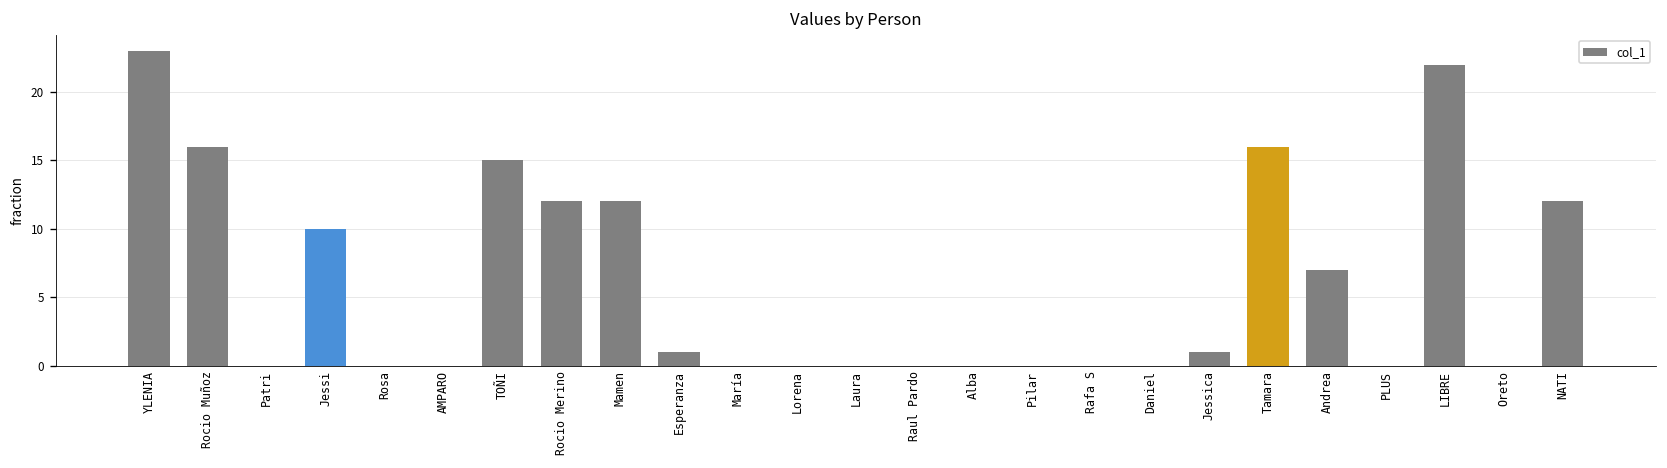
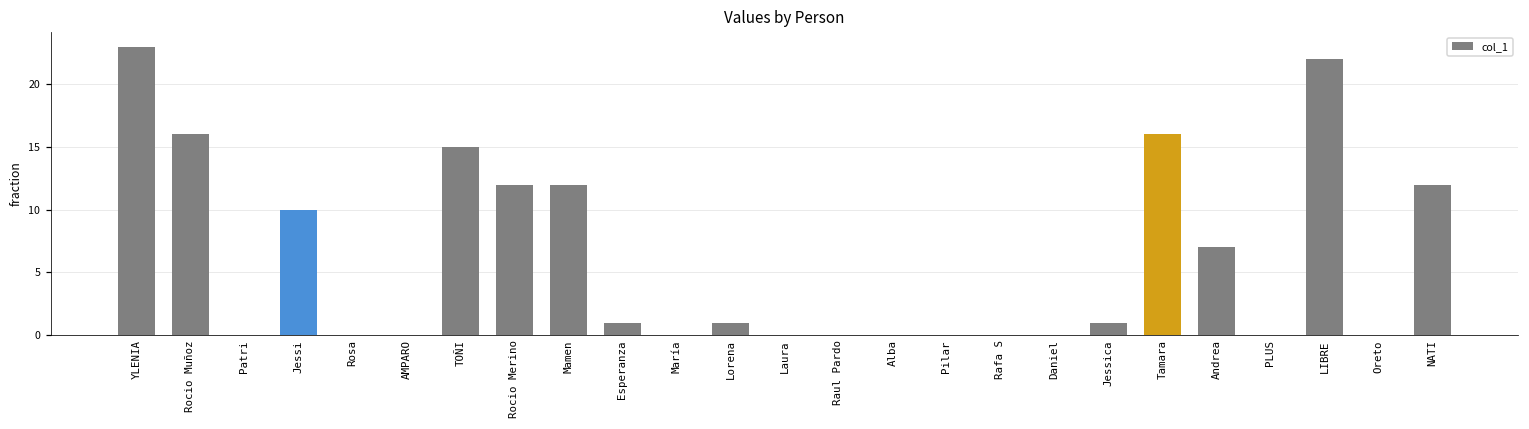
  {
    "YLENIA": 23,
    "Rocio Muñoz": 16,
    "Patri": 0,
    "Jessi": 10,
    "Rosa": 0,
    "AMPARO": 0,
    "TOÑI": 15,
    "Rocio Merino": 12,
    "Mamen": 12,
    "Esperanza": 1,
    "María": 0,
-   "Lorena": 0,
+   "Lorena": 1,
    "Laura": 0,
    "Raul Pardo": 0,
    "Alba": 0,
    "Pilar": 0,
    "Rafa S": 0,
    "Daniel": 0,
    "Jessica": 1,
    "Tamara": 16,
    "Andrea": 7,
    "PLUS": 0,
    "LIBRE": 22,
    "Oreto": 0,
    "NATI": 12
  }
